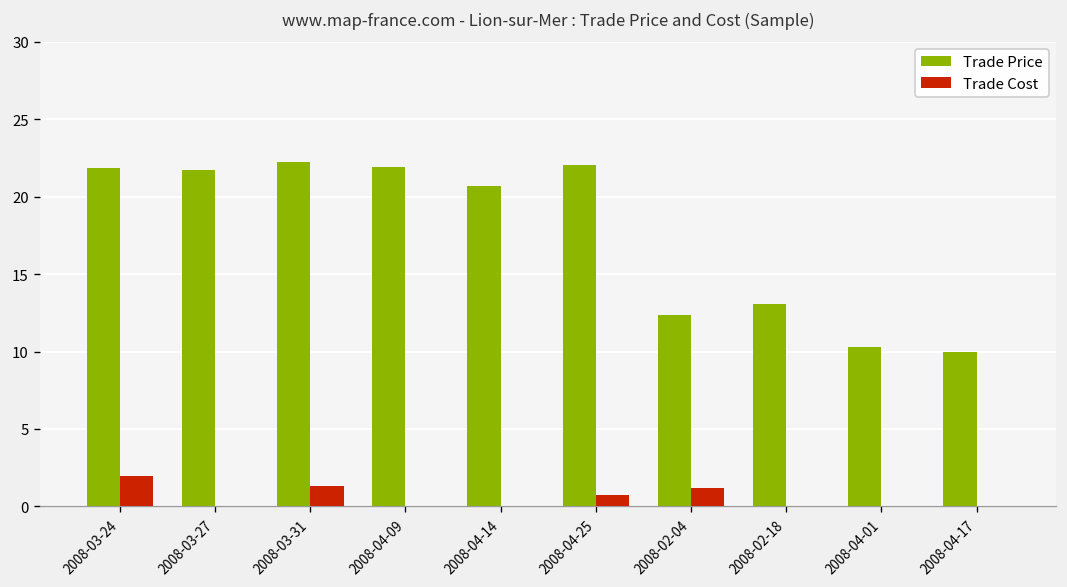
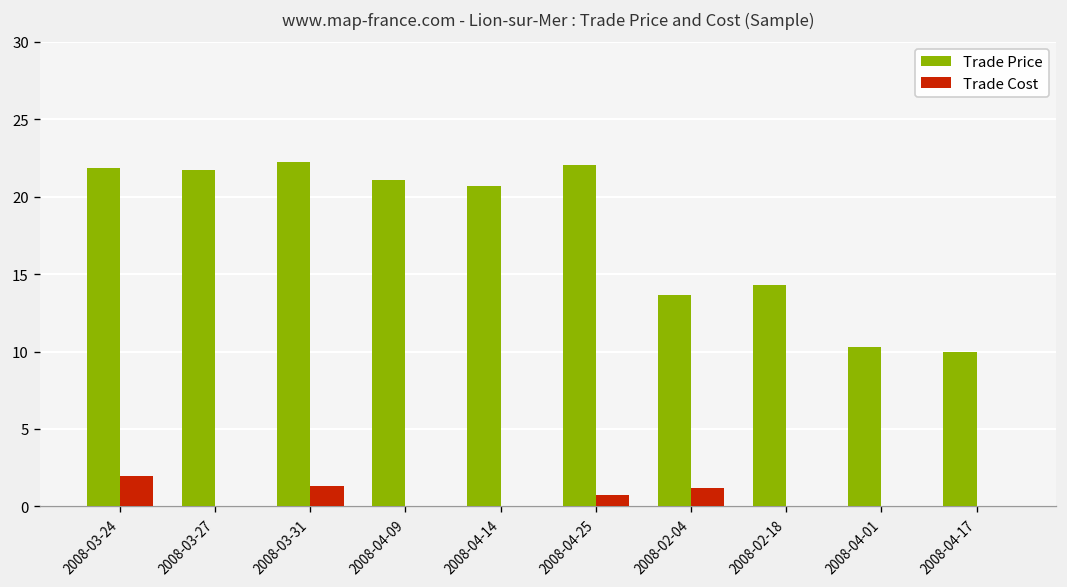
  {
    "Trade Price": {
      "2008-03-24": 21.8,
      "2008-03-27": 21.8,
      "2008-03-31": 22.2,
-     "2008-04-09": 21.9,
+     "2008-04-09": 21.1,
      "2008-04-14": 20.7,
      "2008-04-25": 22.0,
-     "2008-02-04": 12.4,
-     "2008-02-18": 13.1,
+     "2008-02-04": 13.6,
+     "2008-02-18": 14.3,
      "2008-04-01": 10.3,
      "2008-04-17": 10.0
    },
    "Trade Cost": {
      "2008-03-24": 1.9,
      "2008-03-31": 1.3,
      "2008-04-25": 0.8,
      "2008-02-04": 1.2
    }
  }
